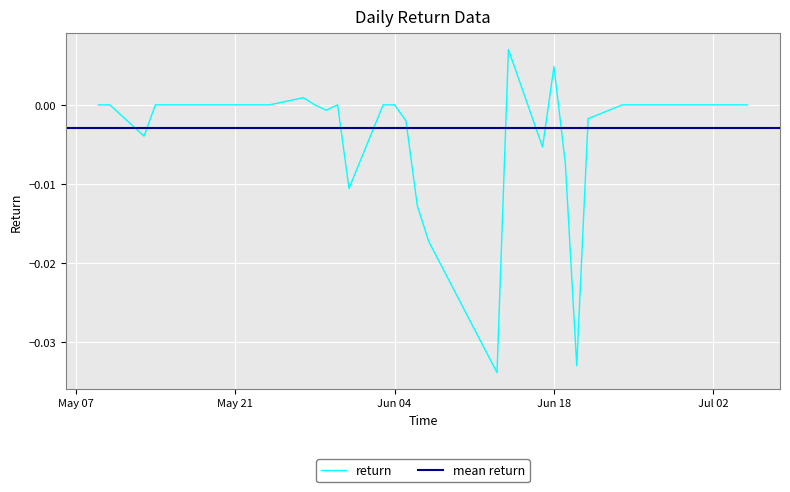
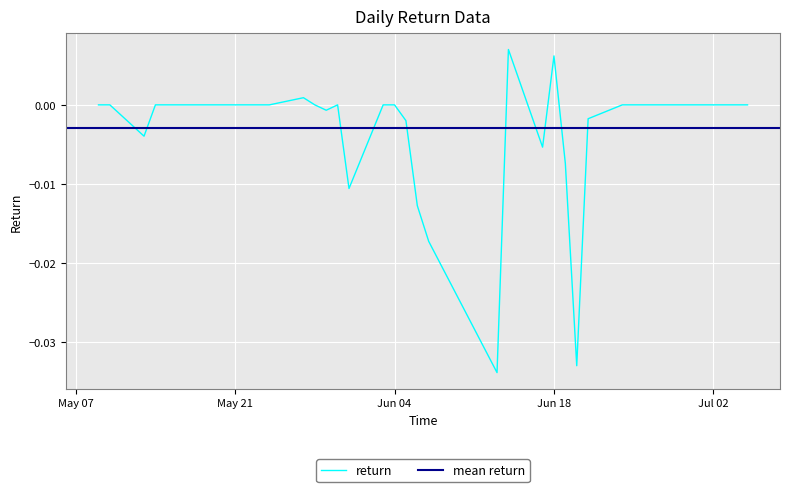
  {
    "May 21": 0.000,
    "Jun 04": 0.000,
-   "Jun 18": 0.005,
+   "Jun 18": 0.006,
    "Jul 02": 0.000
  }
